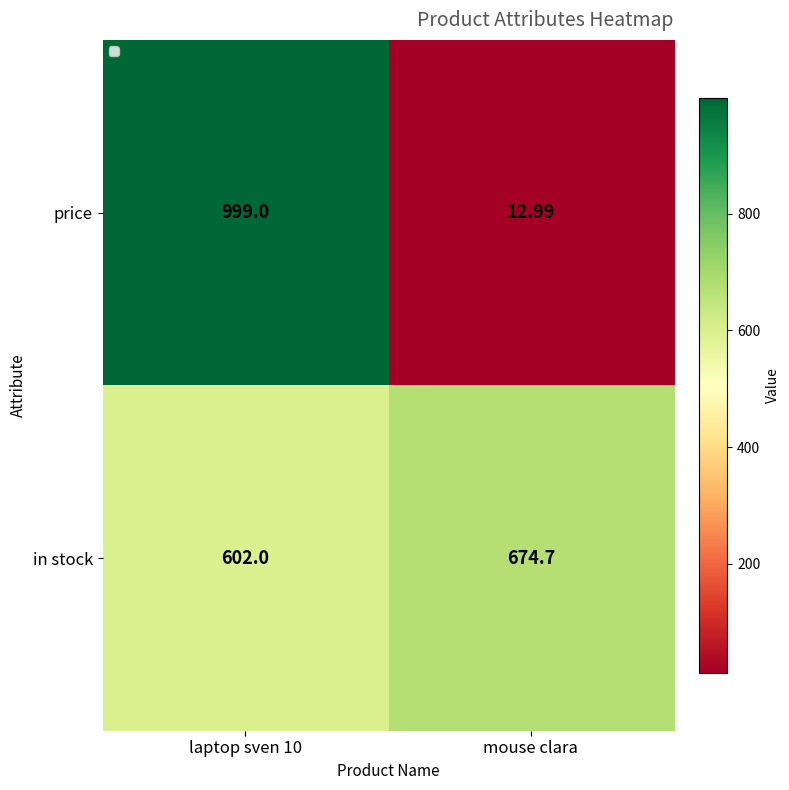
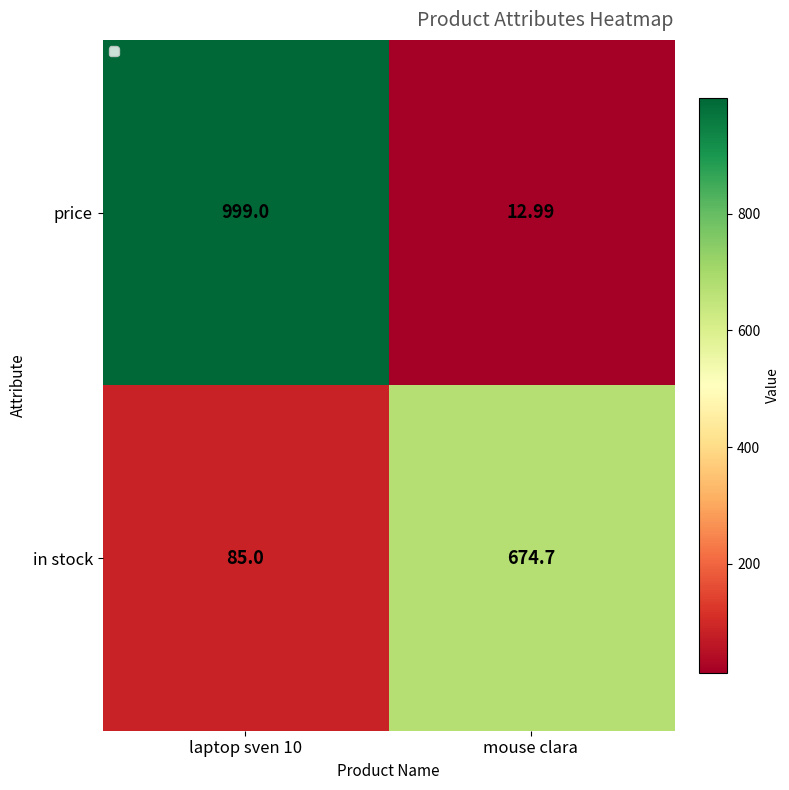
  {
    "price": {
      "laptop sven 10": 999.0,
      "mouse clara": 12.99
    },
    "in stock": {
-     "laptop sven 10": 602.0,
+     "laptop sven 10": 85.0,
      "mouse clara": 674.7
    }
  }
